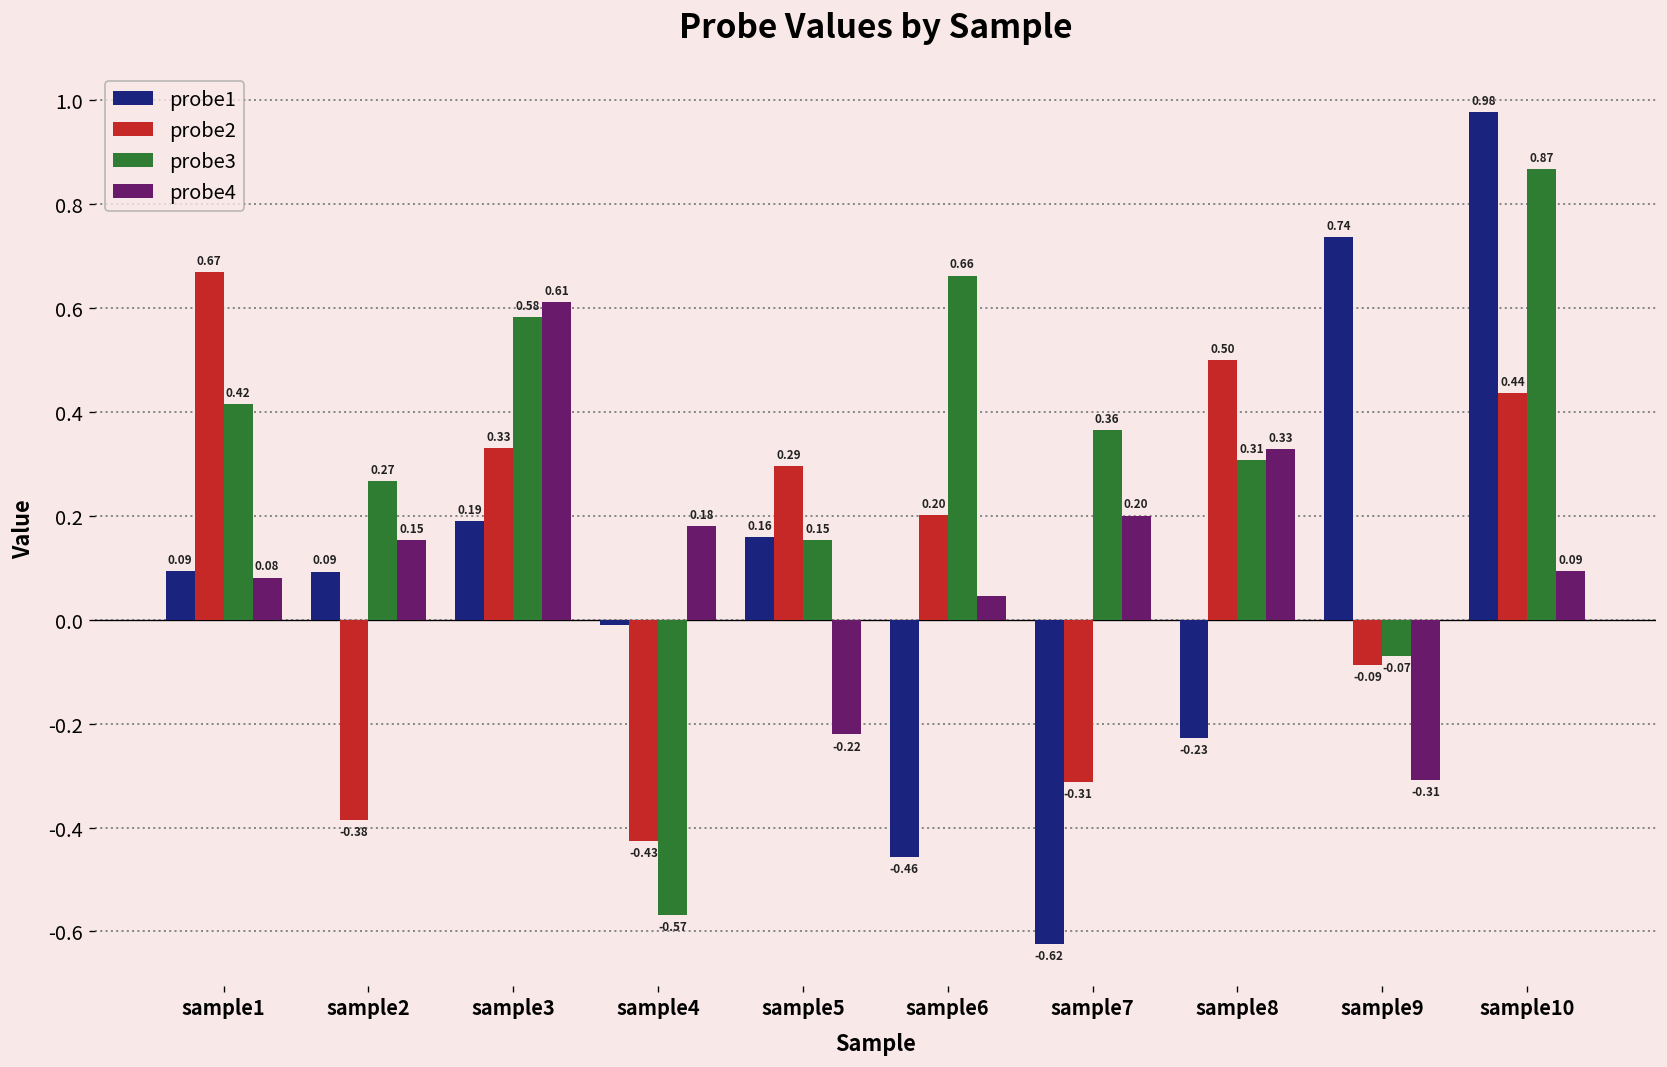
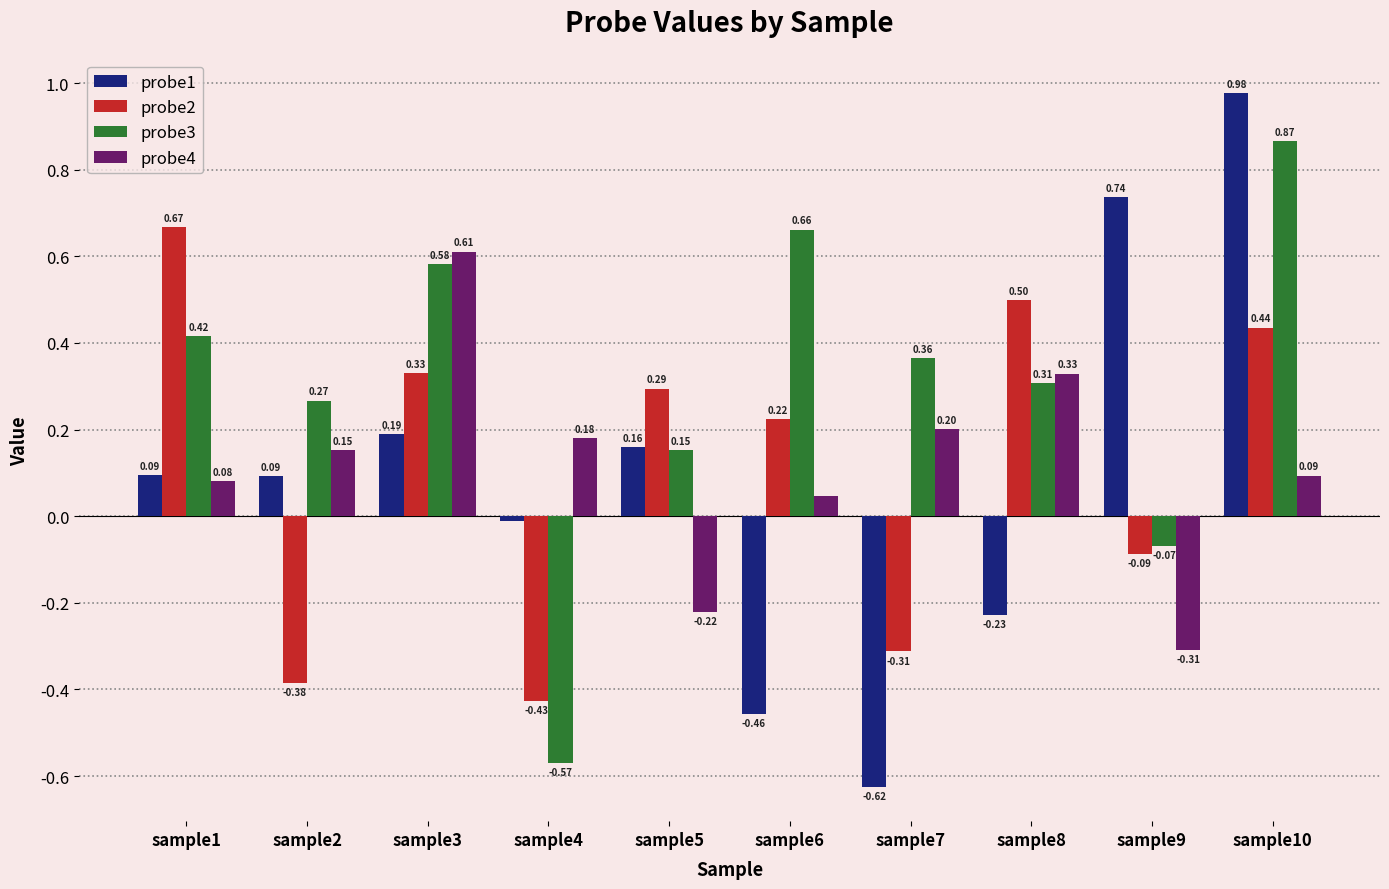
  {
    "probe1": {
      "sample1": 0.09,
      "sample2": 0.09,
      "sample3": 0.19,
      "sample5": 0.16,
      "sample6": -0.46,
      "sample7": -0.62,
      "sample8": -0.23,
      "sample9": 0.74,
      "sample10": 0.98
    },
    "probe2": {
      "sample1": 0.67,
      "sample2": -0.38,
      "sample3": 0.33,
      "sample4": -0.43,
      "sample5": 0.29,
-     "sample6": 0.20,
+     "sample6": 0.22,
      "sample7": -0.31,
      "sample8": 0.50,
      "sample9": -0.09,
      "sample10": 0.44
    },
    "probe3": {
      "sample1": 0.42,
      "sample2": 0.27,
      "sample3": 0.58,
      "sample4": -0.57,
      "sample5": 0.15,
      "sample6": 0.66,
      "sample7": 0.36,
      "sample8": 0.31,
      "sample9": -0.07,
      "sample10": 0.87
    },
    "probe4": {
      "sample1": 0.08,
      "sample2": 0.15,
      "sample3": 0.61,
      "sample4": 0.18,
      "sample5": -0.22,
      "sample7": 0.20,
      "sample8": 0.33,
      "sample9": -0.31,
      "sample10": 0.09
    }
  }
